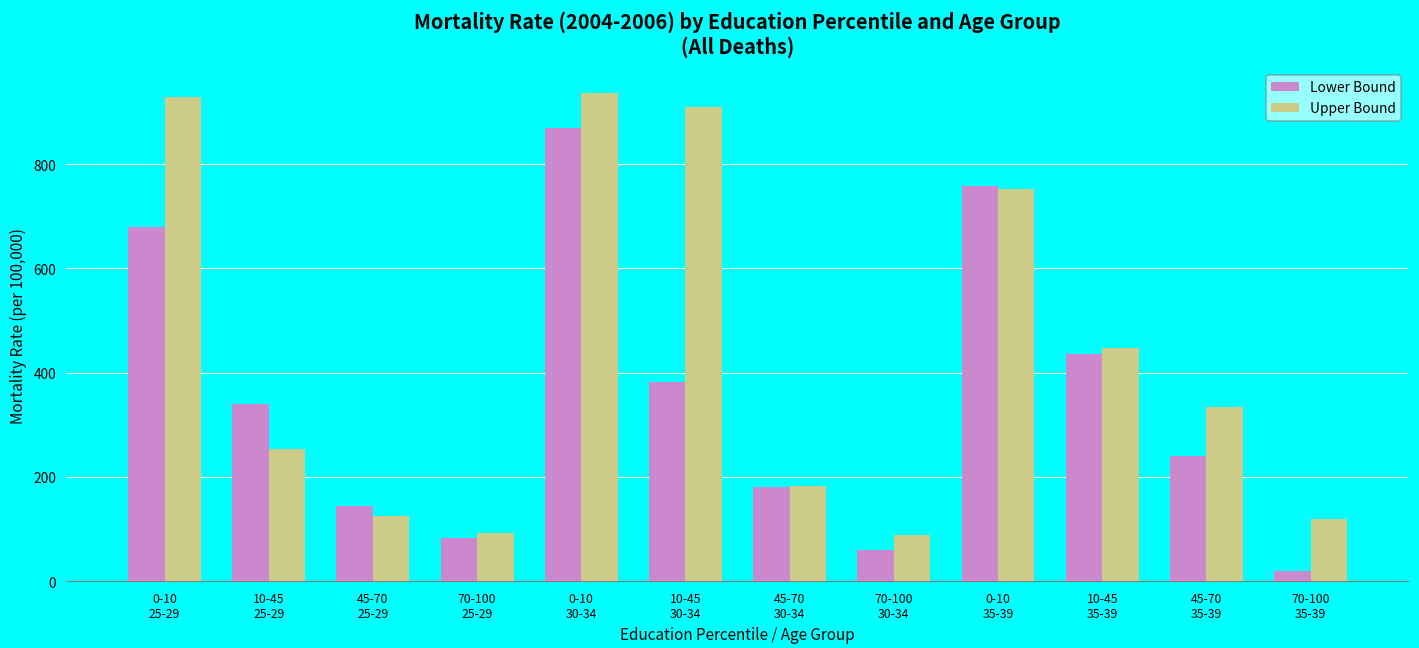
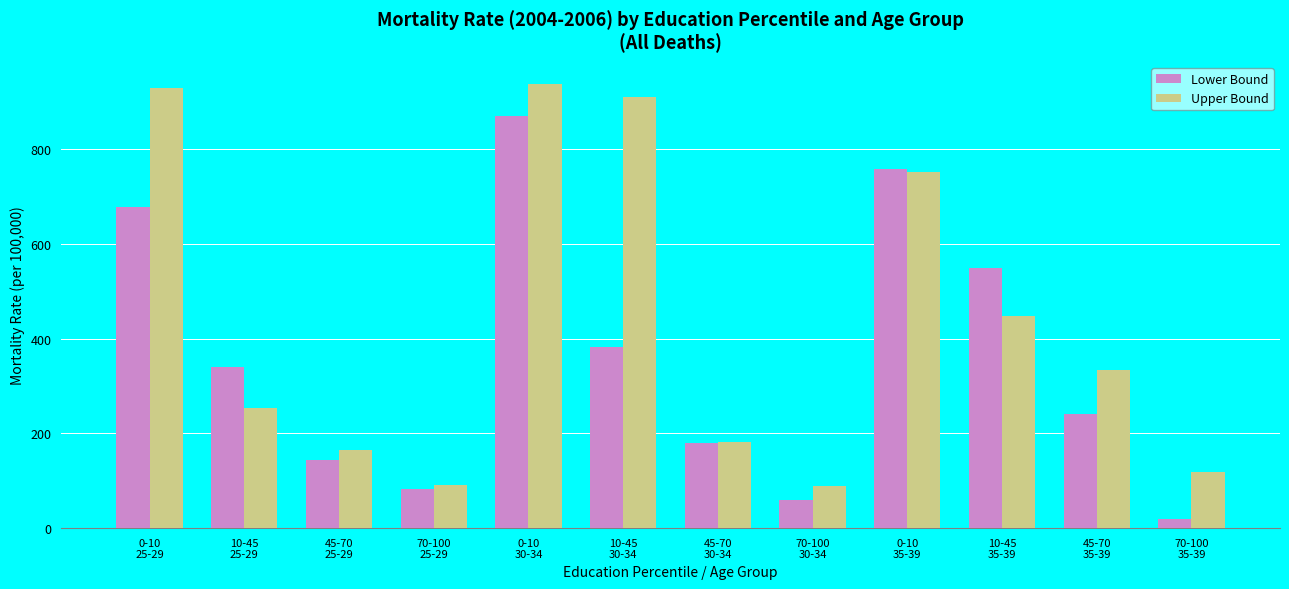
  {
    "Lower Bound": {
      "0-10 25-29": 680,
      "10-45 25-29": 340,
      "45-70 25-29": 140,
      "70-100 25-29": 80,
      "0-10 30-34": 870,
      "10-45 30-34": 380,
      "45-70 30-34": 180,
      "70-100 30-34": 60,
      "0-10 35-39": 760,
-     "10-45 35-39": 430,
+     "10-45 35-39": 550,
      "45-70 35-39": 240,
      "70-100 35-39": 20
    },
    "Upper Bound": {
      "0-10 25-29": 930,
      "10-45 25-29": 250,
-     "45-70 25-29": 130,
+     "45-70 25-29": 170,
      "70-100 25-29": 90,
      "0-10 30-34": 940,
      "10-45 30-34": 910,
      "45-70 30-34": 180,
      "70-100 30-34": 90,
      "0-10 35-39": 750,
      "10-45 35-39": 450,
      "45-70 35-39": 330,
      "70-100 35-39": 120
    }
  }
